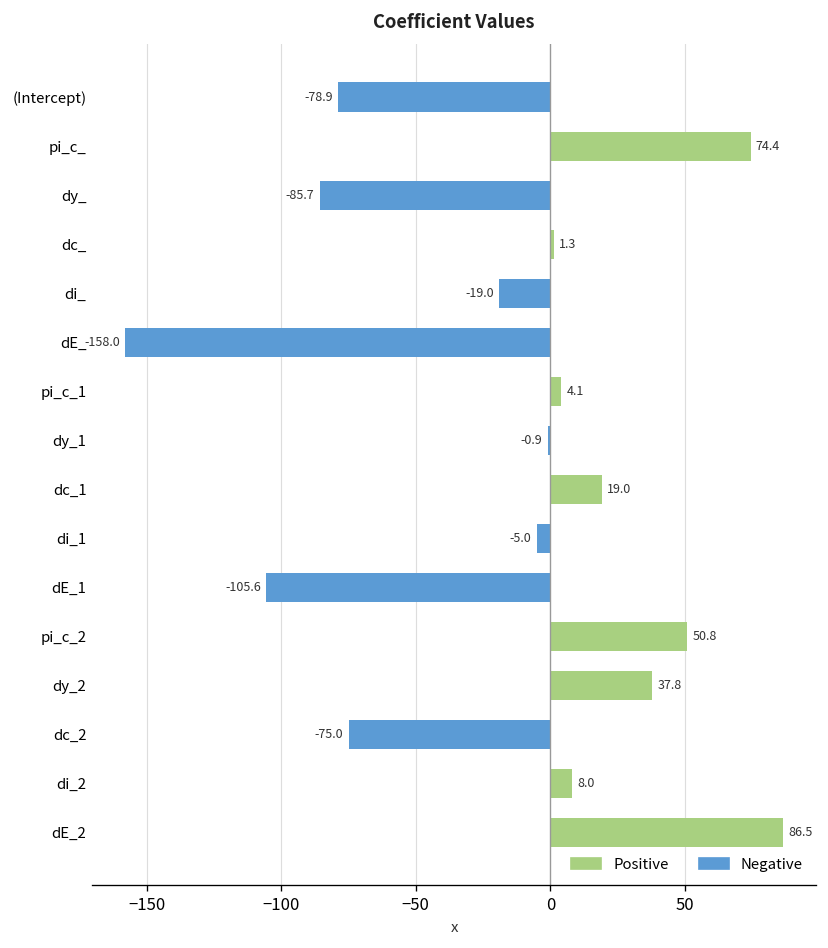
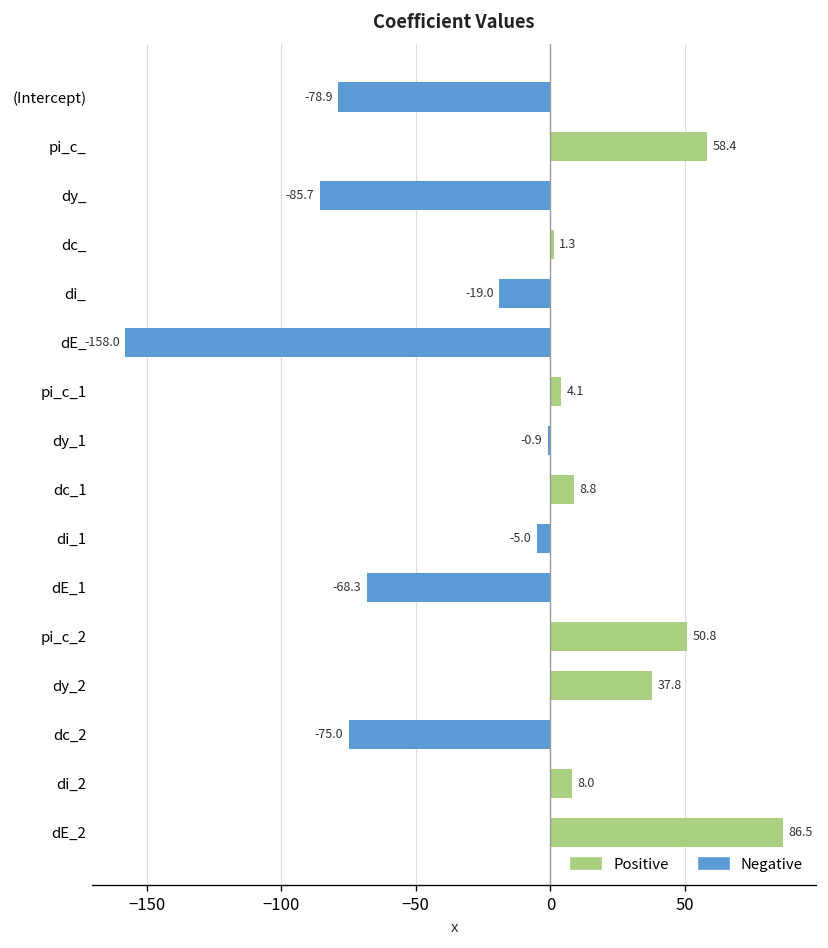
  {
    "(Intercept)": -78.9,
-   "pi_c_": 74.4,
+   "pi_c_": 58.4,
    "dy_": -85.7,
    "dc_": 1.3,
    "di_": -19.0,
    "dE_": -158.0,
    "pi_c_1": 4.1,
    "dy_1": -0.9,
-   "dc_1": 19.0,
+   "dc_1": 8.8,
    "di_1": -5.0,
-   "dE_1": -105.6,
+   "dE_1": -68.3,
    "pi_c_2": 50.8,
    "dy_2": 37.8,
    "dc_2": -75.0,
    "di_2": 8.0,
    "dE_2": 86.5
  }
